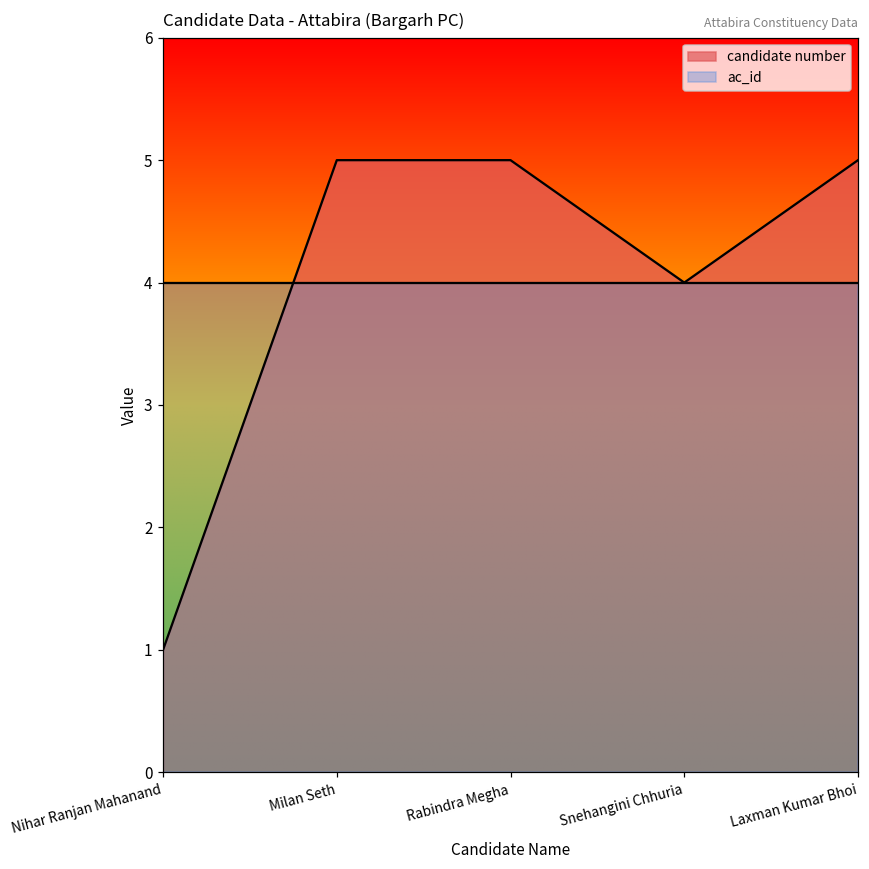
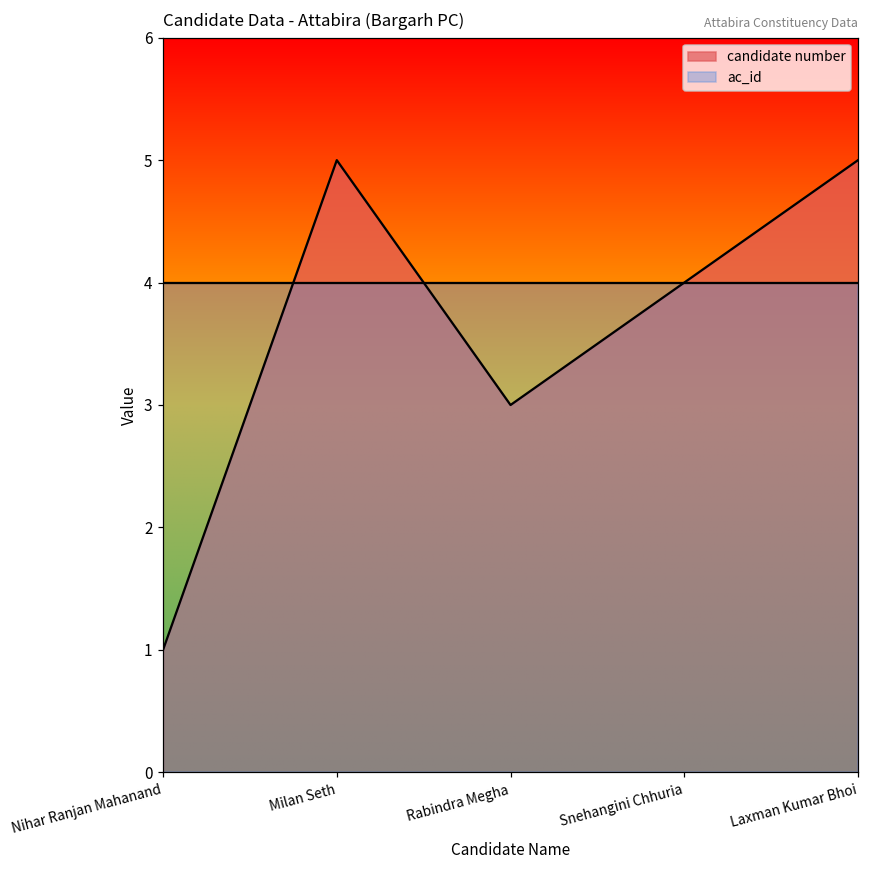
  {
    "candidate number": {
      "Nihar Ranjan Mahanand": 1,
      "Milan Seth": 5,
-     "Rabindra Megha": 5,
+     "Rabindra Megha": 3,
      "Laxman Kumar Bhoi": 5
    },
    "ac_id": {
      "Nihar Ranjan Mahanand": 4,
      "Milan Seth": 4,
      "Rabindra Megha": 4,
      "Laxman Kumar Bhoi": 4
    }
  }
